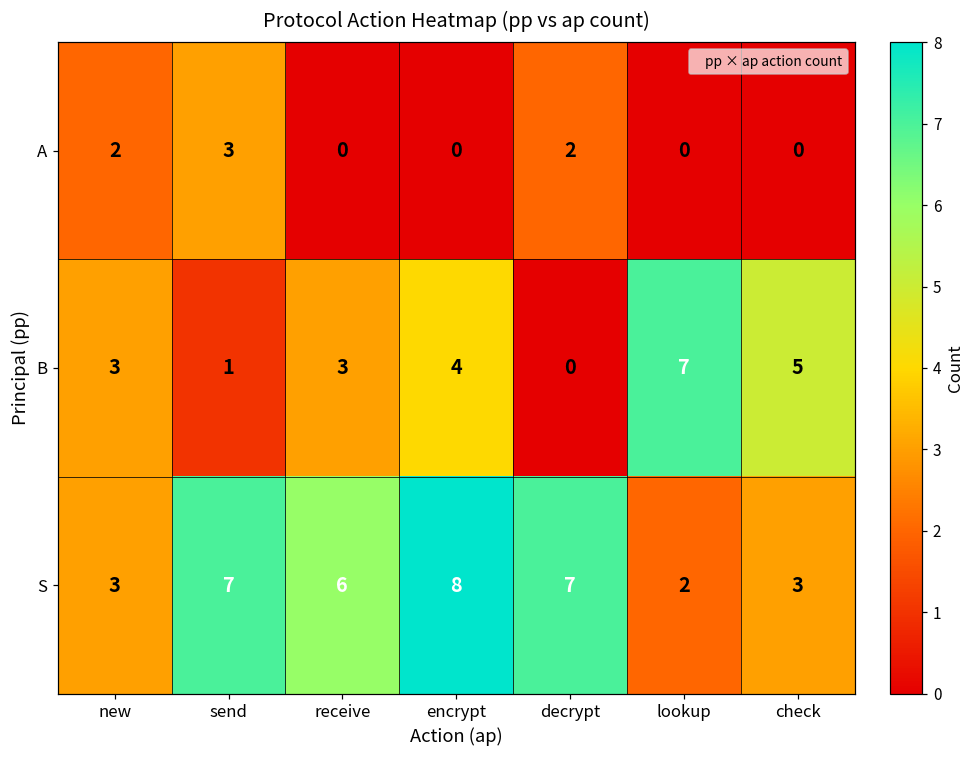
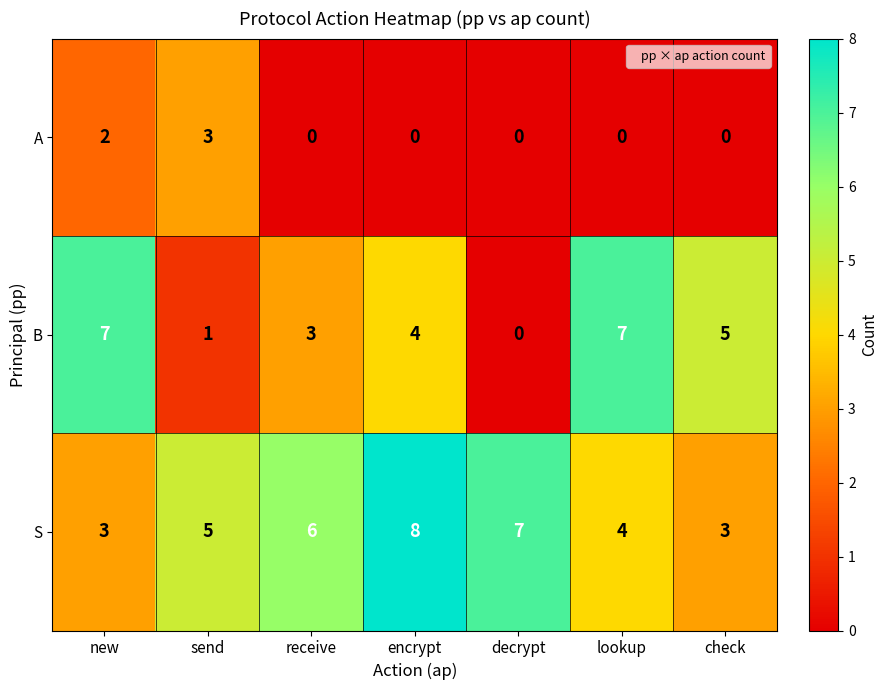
  {
    "A": {
      "new": 2,
      "send": 3,
      "receive": 0,
      "encrypt": 0,
-     "decrypt": 2,
+     "decrypt": 0,
      "lookup": 0,
      "check": 0
    },
    "B": {
-     "new": 3,
+     "new": 7,
      "send": 1,
      "receive": 3,
      "encrypt": 4,
      "decrypt": 0,
      "lookup": 7,
      "check": 5
    },
    "S": {
      "new": 3,
-     "send": 7,
+     "send": 5,
      "receive": 6,
      "encrypt": 8,
      "decrypt": 7,
-     "lookup": 2,
+     "lookup": 4,
      "check": 3
    }
  }
